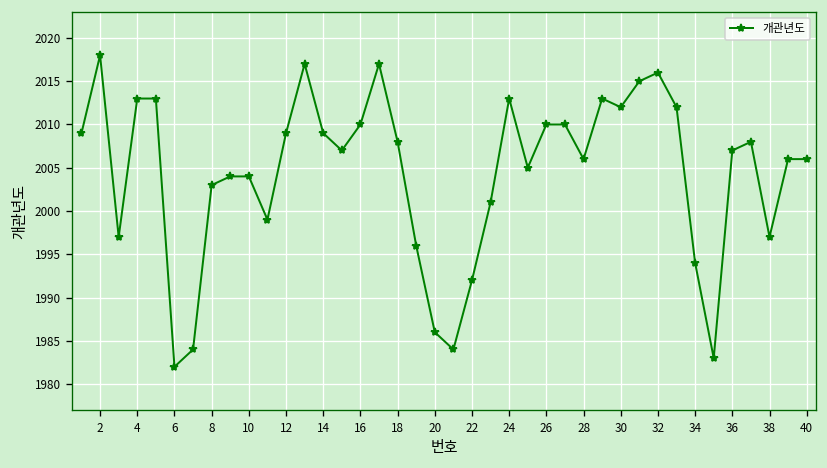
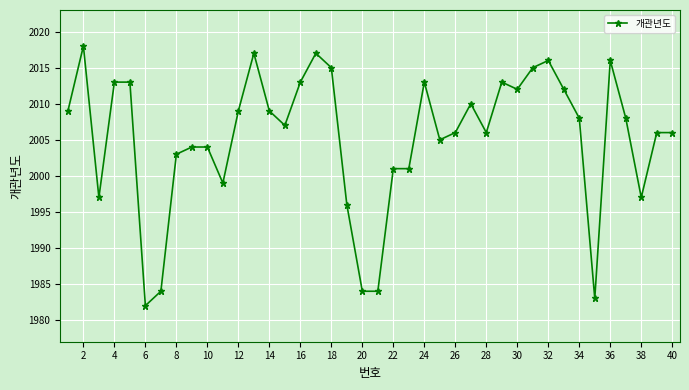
  {
    "2": 2018,
    "4": 2013,
    "6": 1982,
    "8": 2003,
    "10": 2004,
    "12": 2009,
    "14": 2009,
-   "16": 2010,
-   "18": 2008,
-   "20": 1986,
-   "22": 1992,
+   "16": 2013,
+   "18": 2015,
+   "20": 1984,
+   "22": 2001,
    "24": 2013,
-   "26": 2010,
+   "26": 2006,
    "28": 2006,
    "30": 2012,
    "32": 2016,
-   "34": 1994,
-   "36": 2007,
+   "34": 2008,
+   "36": 2016,
    "38": 1997,
    "40": 2006
  }
